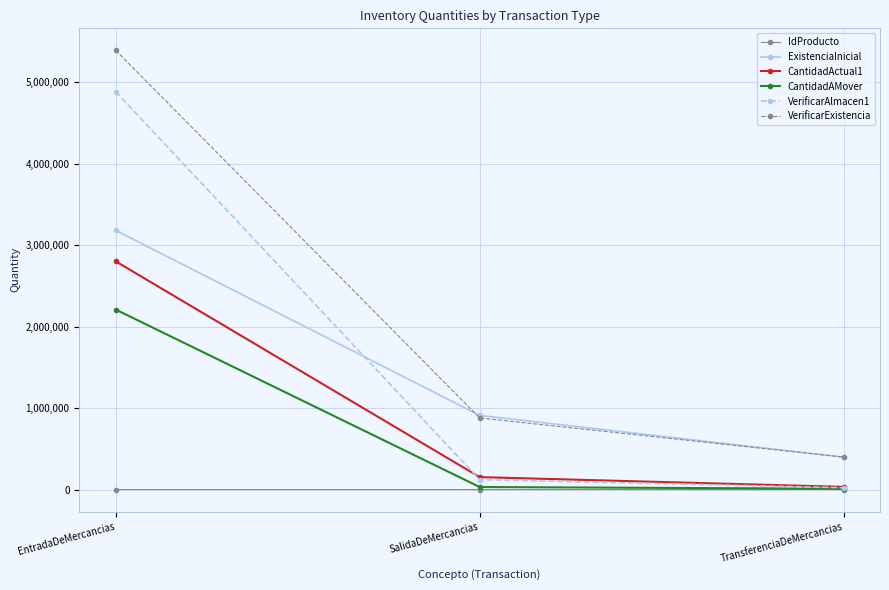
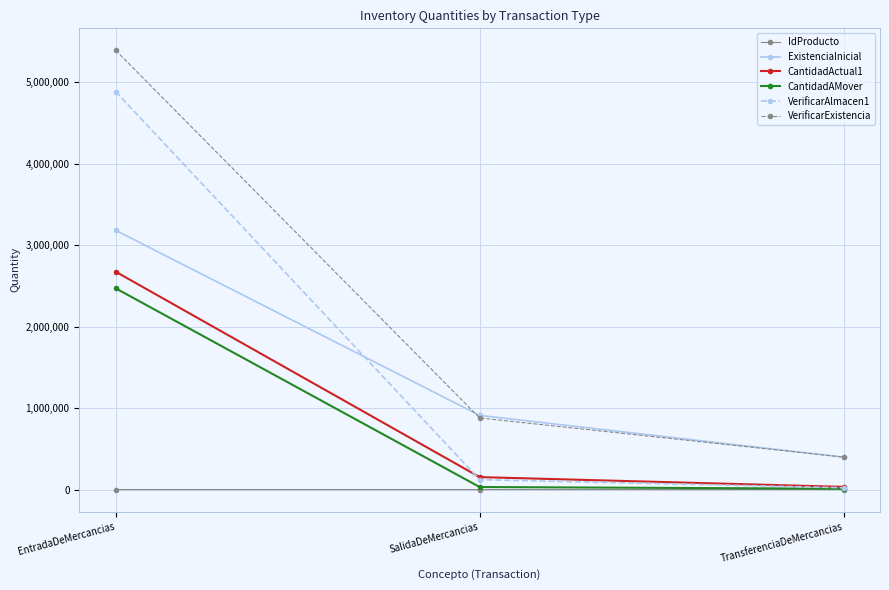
  {
    "CantidadActual1": {
-     "EntradaDeMercancias": "2,800,000"
+     "EntradaDeMercancias": "2,700,000"
    },
    "CantidadAMover": {
-     "EntradaDeMercancias": "2,200,000",
+     "EntradaDeMercancias": "2,500,000",
      "SalidaDeMercancias": "0"
    }
  }
